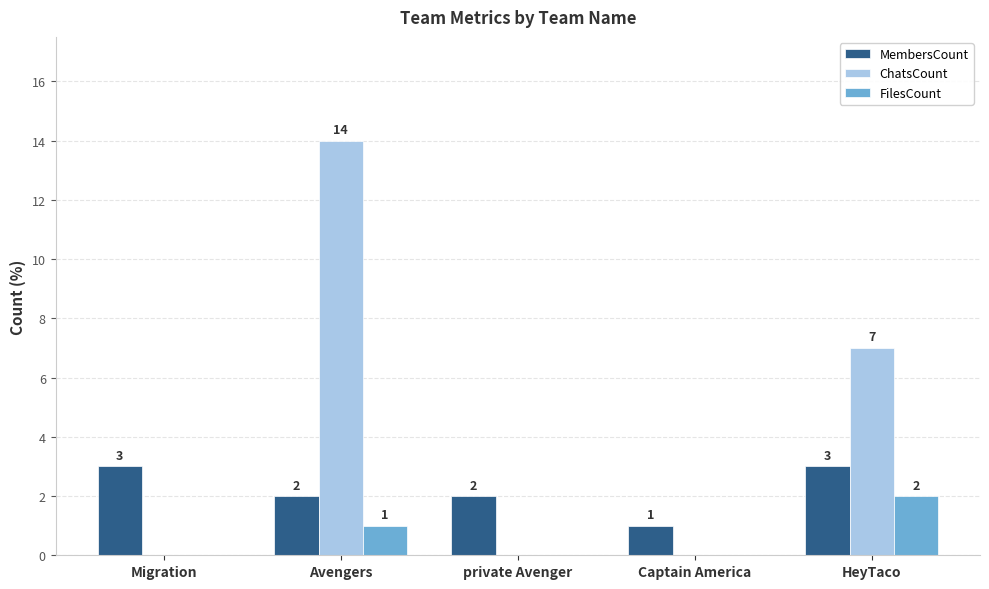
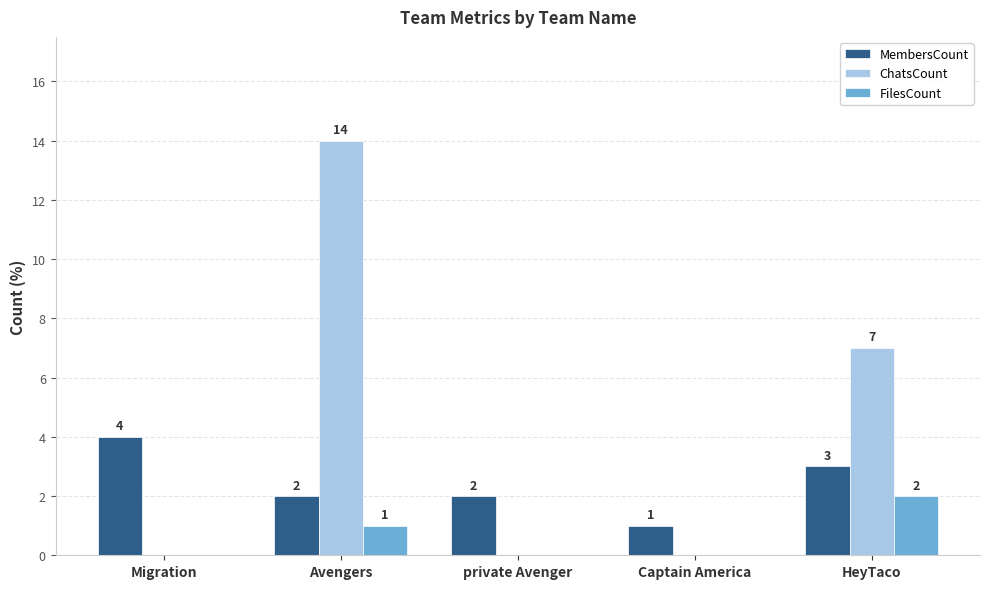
  {
    "MembersCount": {
-     "Migration": 3,
+     "Migration": 4,
      "Avengers": 2,
      "private Avenger": 2,
      "Captain America": 1,
      "HeyTaco": 3
    },
    "ChatsCount": {
      "Avengers": 14,
      "HeyTaco": 7
    },
    "FilesCount": {
      "Avengers": 1,
      "HeyTaco": 2
    }
  }
